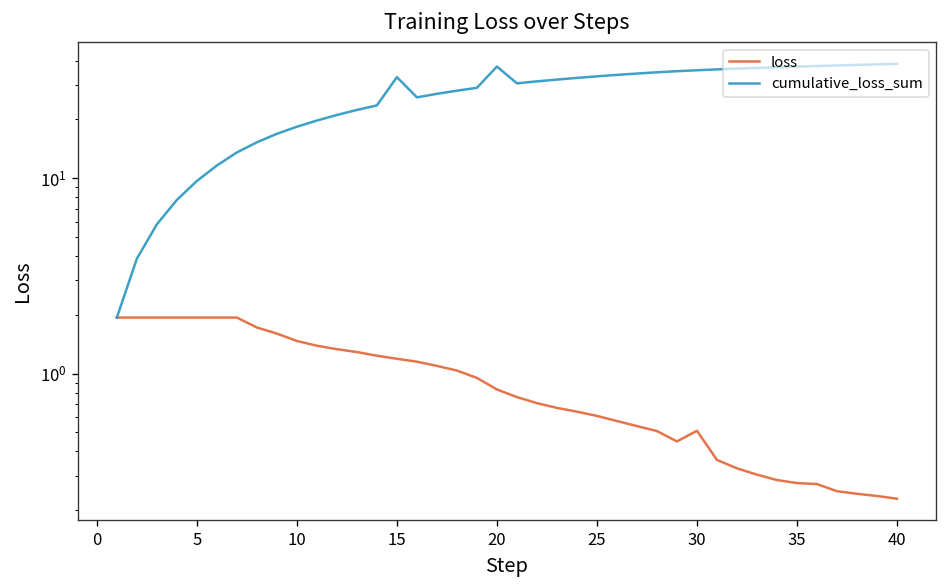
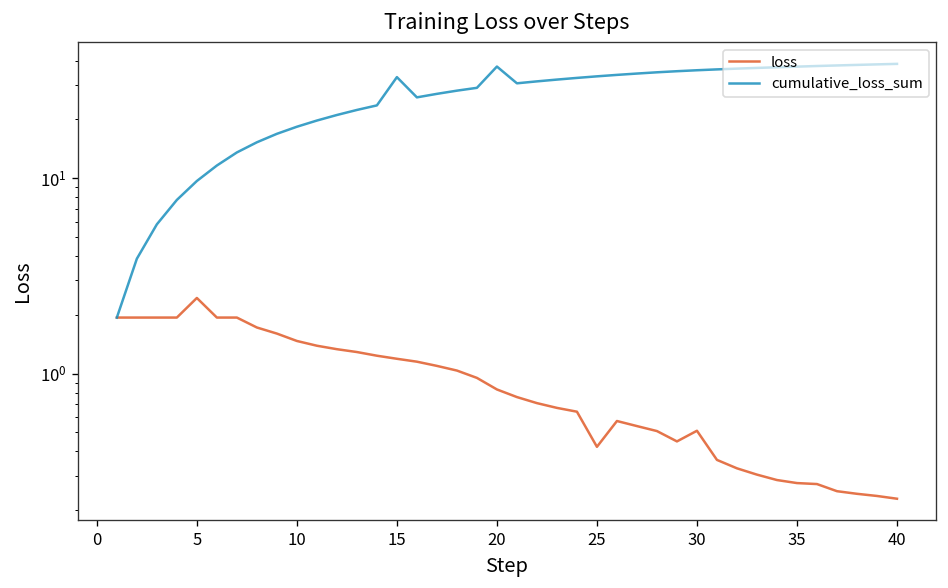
  {
    "loss": {
-     "5": 1.9,
+     "5": 2.4,
      "10": 1.5,
      "15": 1.2,
      "20": 0.8,
-     "25": 0.61,
+     "25": 0.42,
      "30": 0.51,
      "35": 0.28,
      "40": 0.23
    },
    "cumulative_loss_sum": {
      "5": 10,
      "10": 18,
      "15": 33,
      "20": 37,
      "25": 33,
      "30": 36
    }
  }
